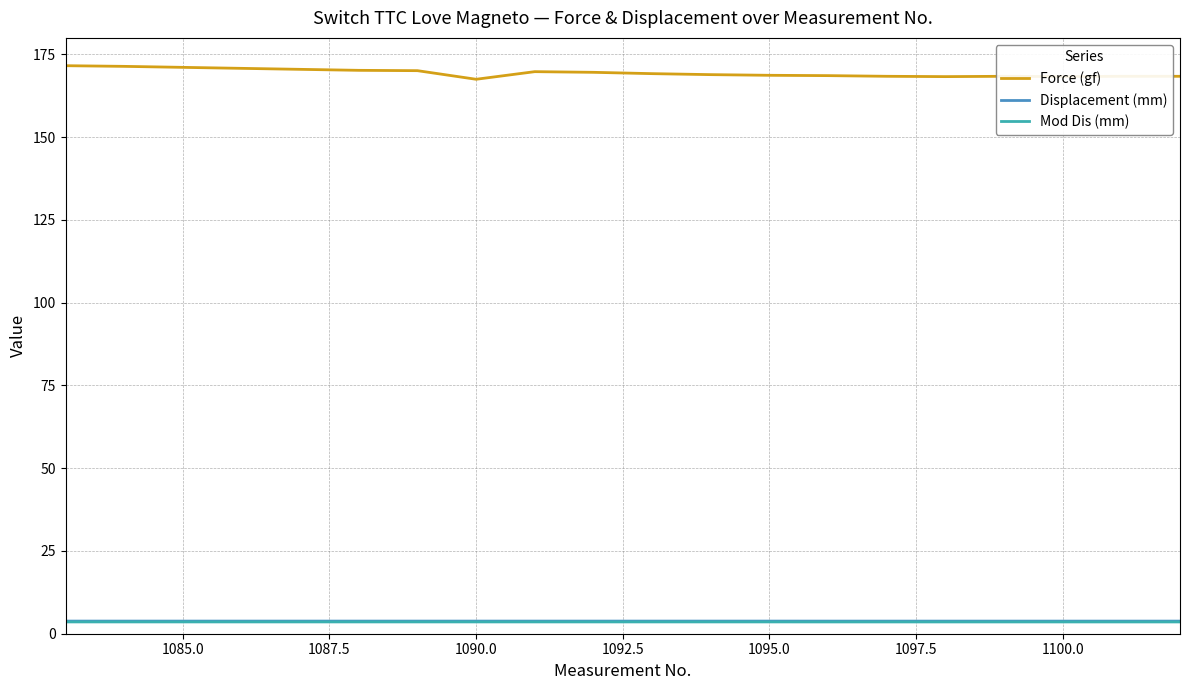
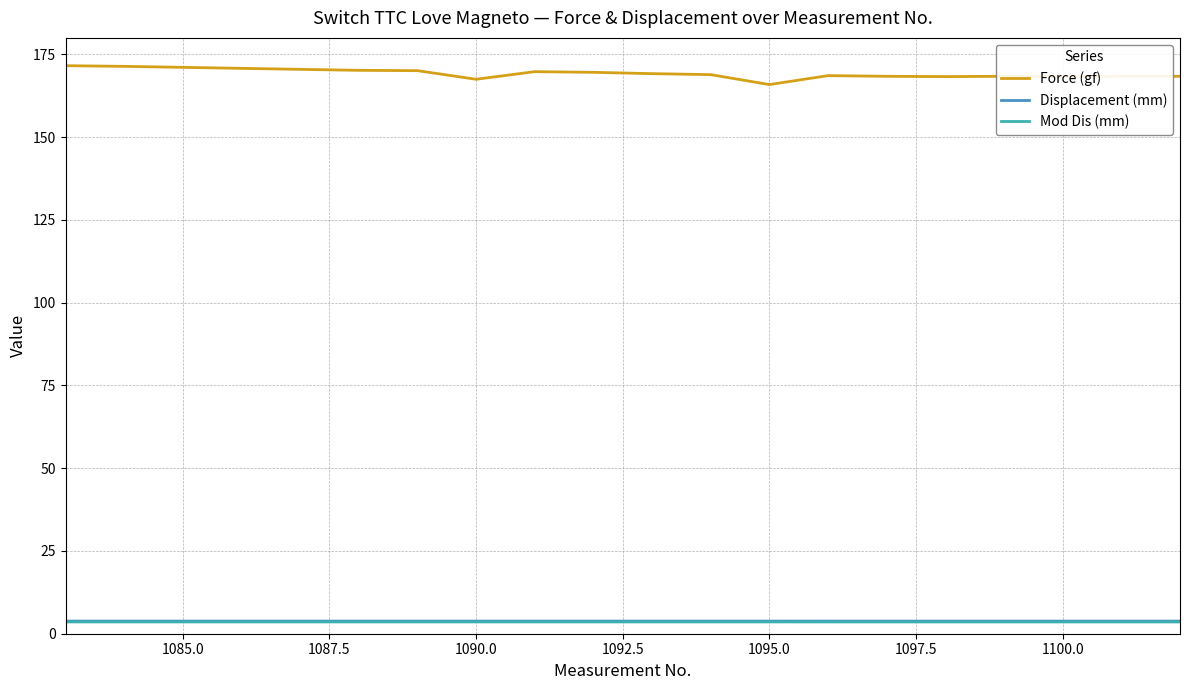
  {
    "Force (gf)": {
      "1085.0": 171,
      "1090.0": 168,
-     "1095.0": 169
+     "1095.0": 166
    }
  }
